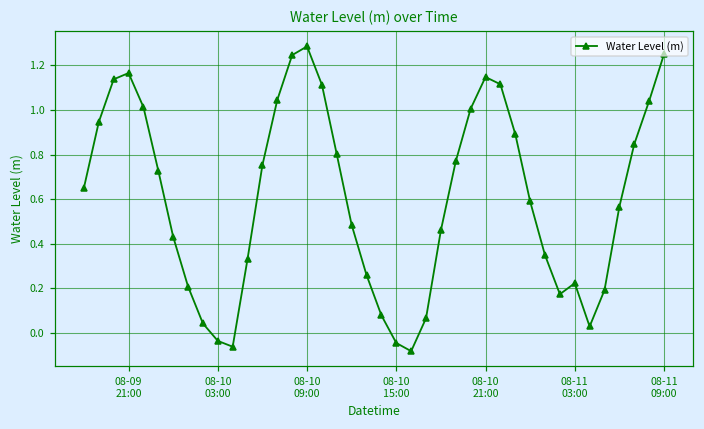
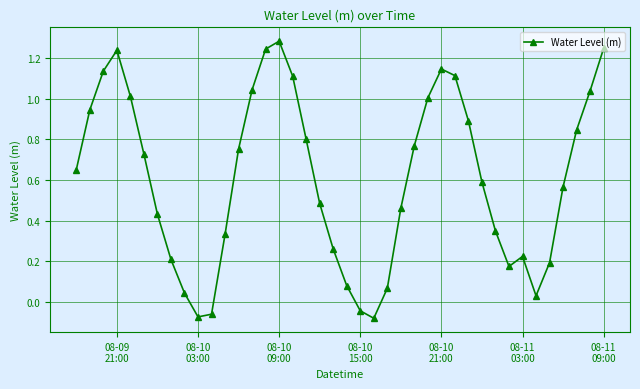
  {
-   "08-09 21:00": 1.17,
-   "08-10 03:00": -0.04,
+   "08-09 21:00": 1.24,
+   "08-10 03:00": -0.07,
    "08-10 09:00": 1.28,
    "08-10 15:00": -0.04,
    "08-10 21:00": 1.15,
    "08-11 03:00": 0.22
  }
